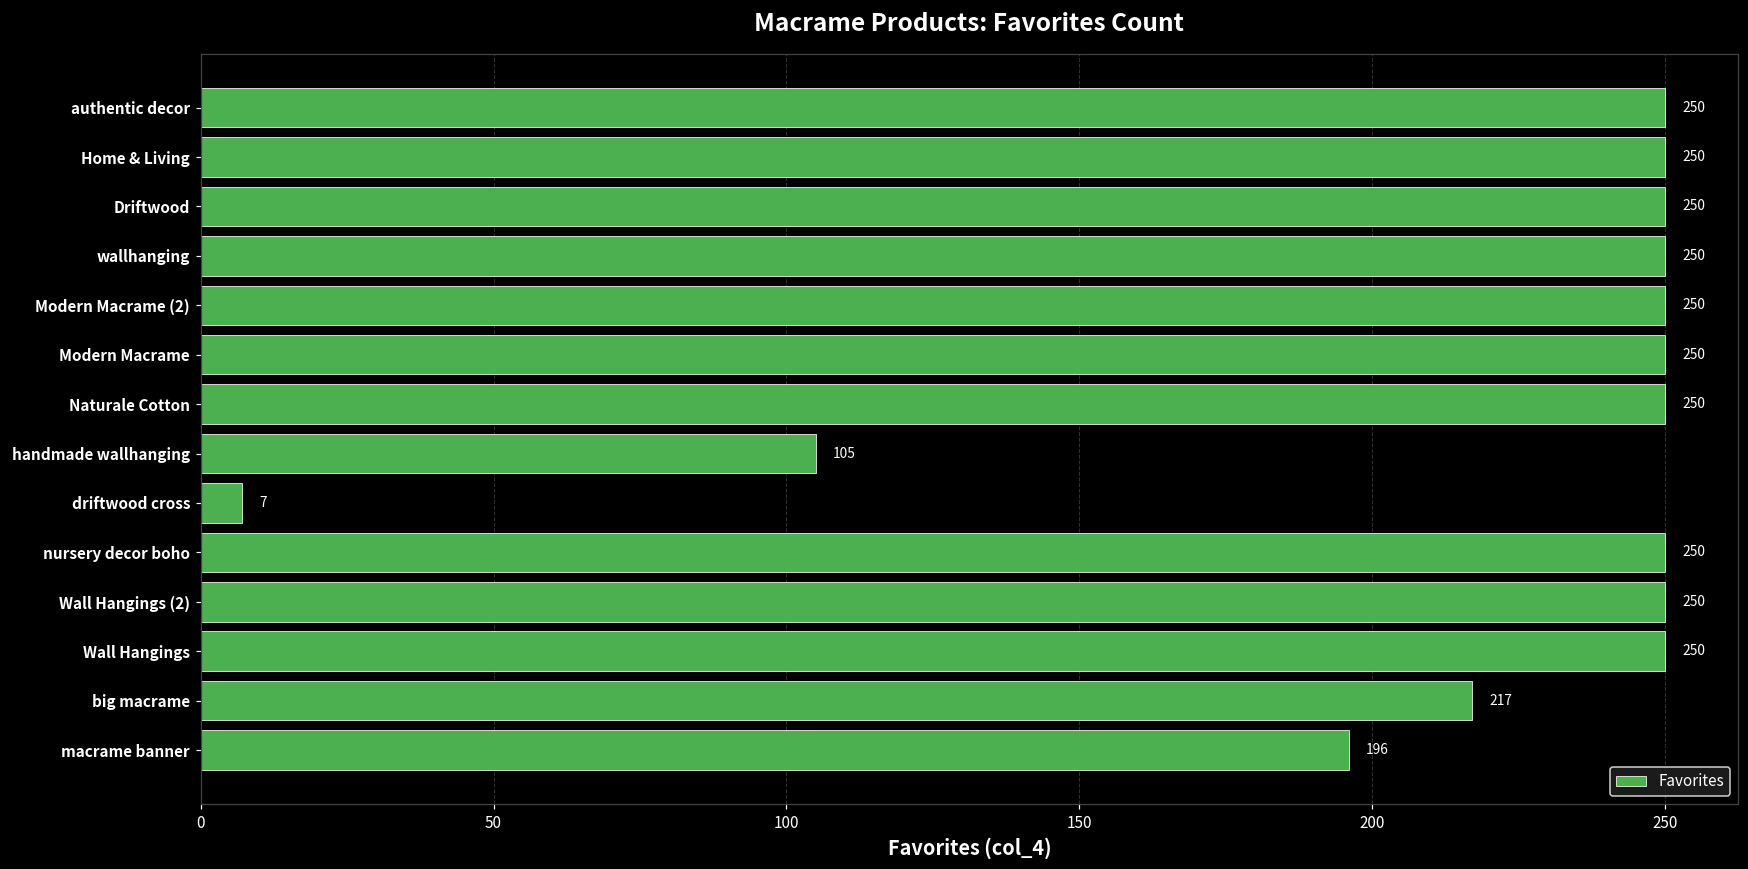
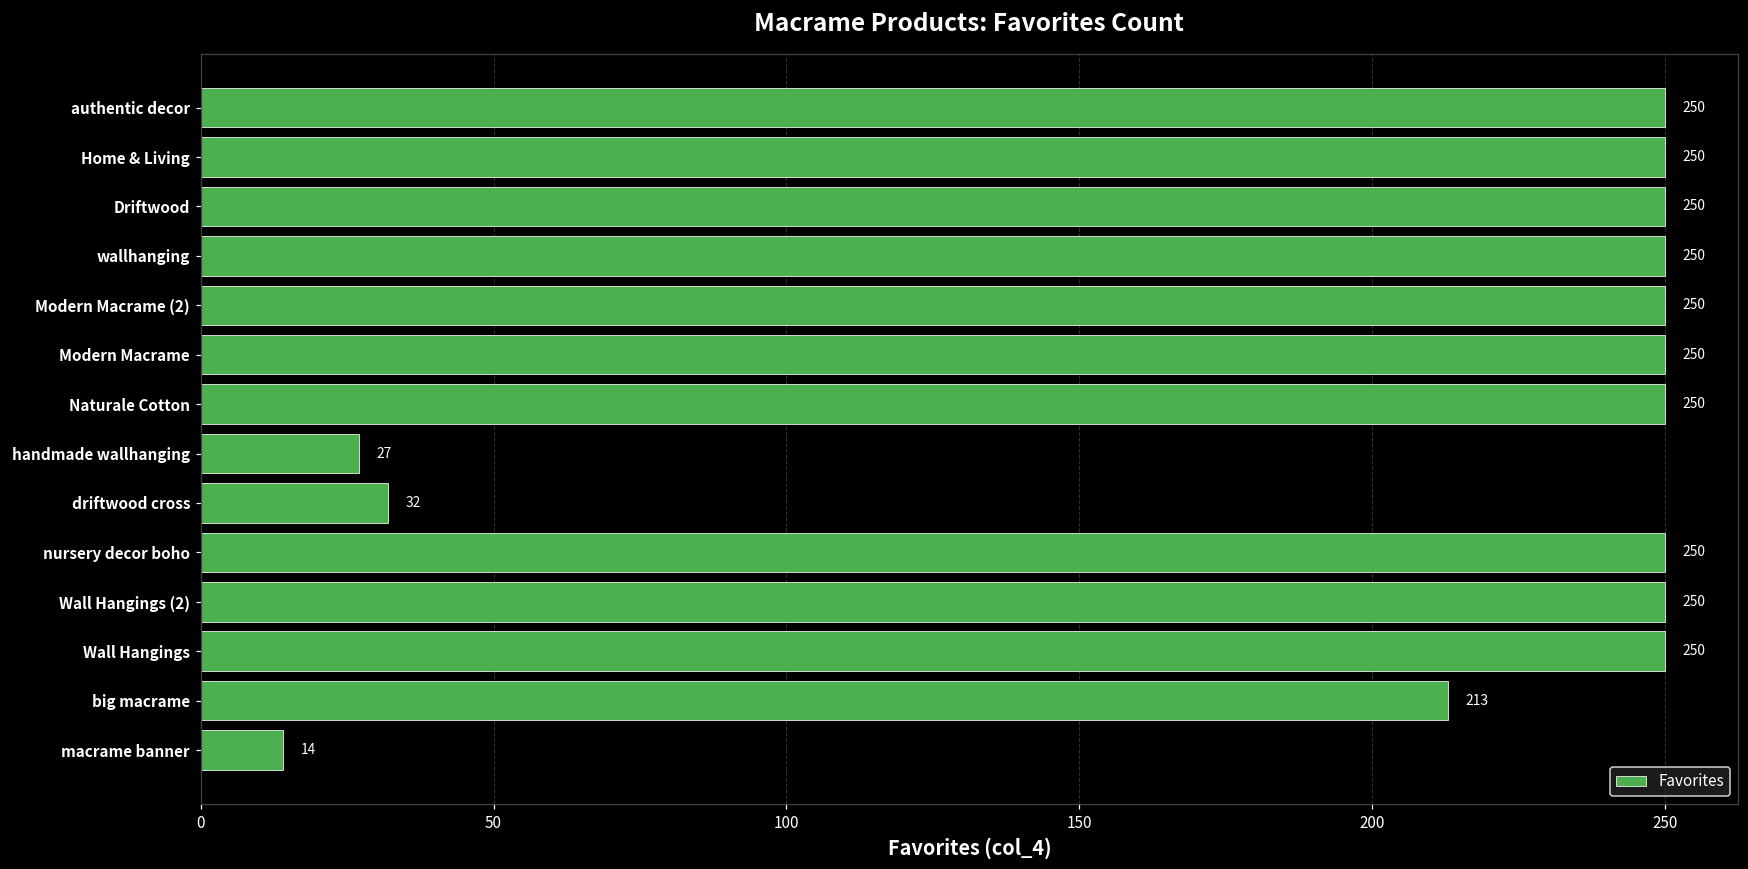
  {
    "authentic decor": 250,
    "Home & Living": 250,
    "Driftwood": 250,
    "wallhanging": 250,
    "Modern Macrame (2)": 250,
    "Modern Macrame": 250,
    "Naturale Cotton": 250,
-   "handmade wallhanging": 105,
-   "driftwood cross": 7,
+   "handmade wallhanging": 27,
+   "driftwood cross": 32,
    "nursery decor boho": 250,
    "Wall Hangings (2)": 250,
    "Wall Hangings": 250,
-   "big macrame": 217,
-   "macrame banner": 196
+   "big macrame": 213,
+   "macrame banner": 14
  }
